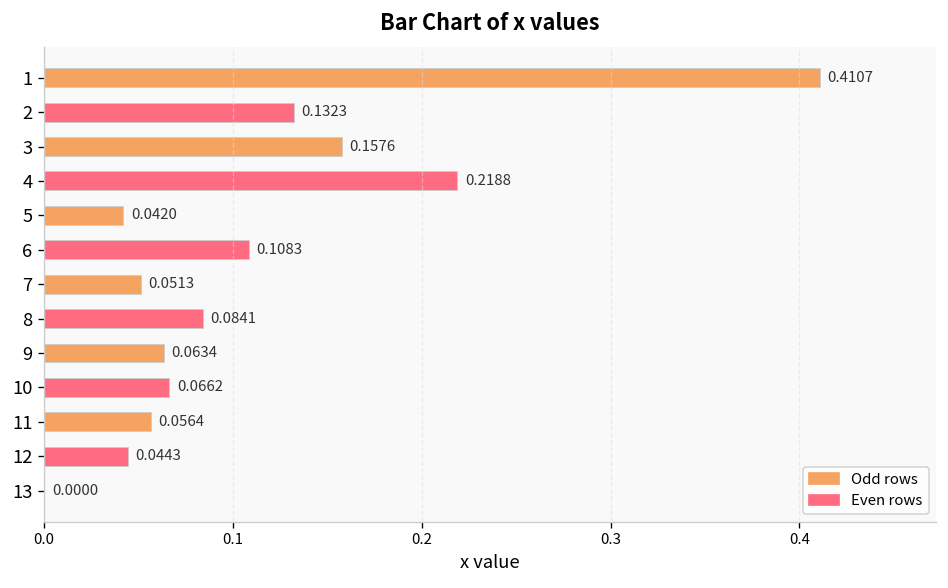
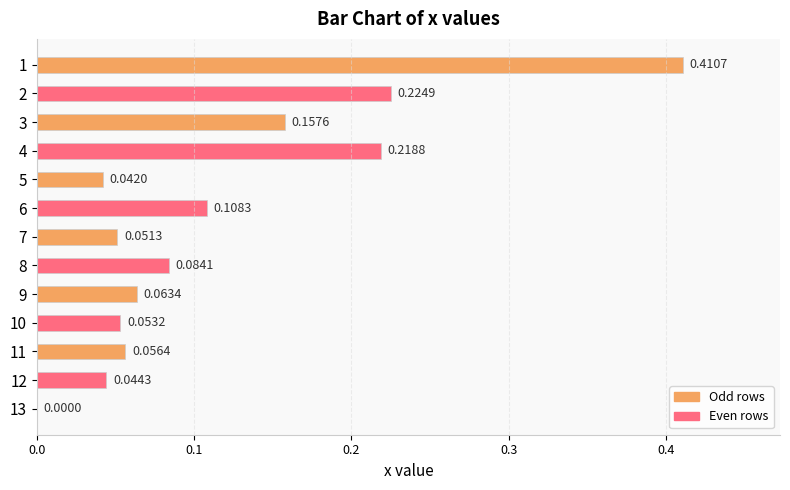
  {
    "1": 0.4107,
-   "2": 0.1323,
+   "2": 0.2249,
    "3": 0.1576,
    "4": 0.2188,
    "5": 0.0420,
    "6": 0.1083,
    "7": 0.0513,
    "8": 0.0841,
    "9": 0.0634,
-   "10": 0.0662,
+   "10": 0.0532,
    "11": 0.0564,
    "12": 0.0443,
    "13": 0.0000
  }
